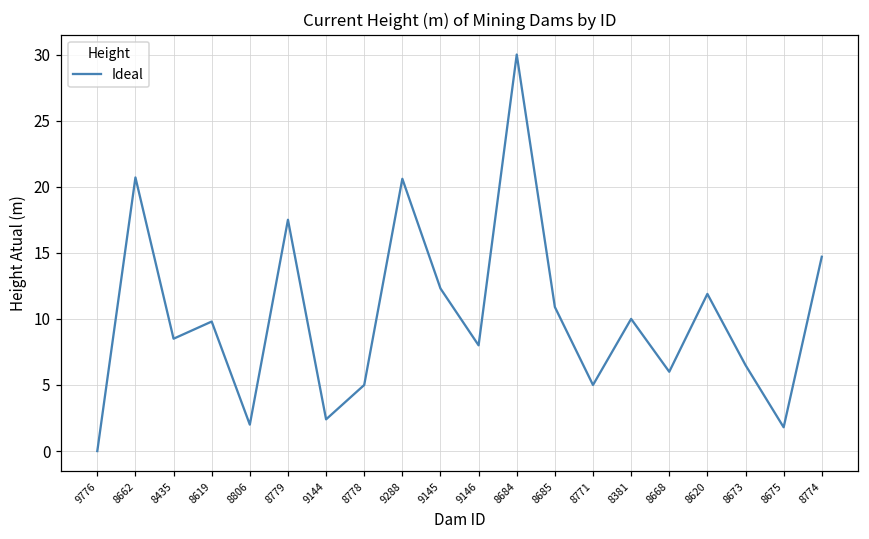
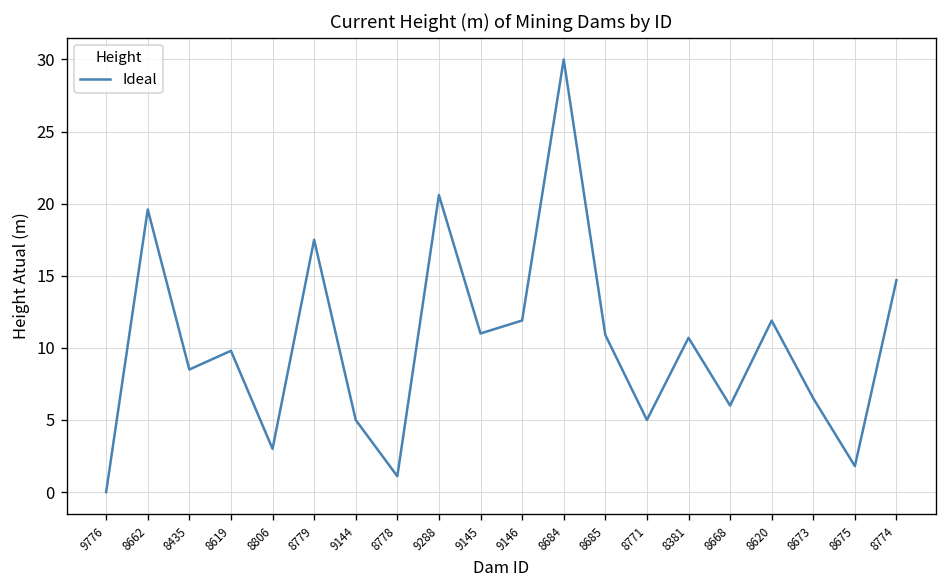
  {
    "9776": 0.0,
-   "8662": 20.7,
+   "8662": 19.6,
    "8435": 8.5,
    "8619": 9.8,
-   "8806": 2,
+   "8806": 3,
    "8779": 17.5,
-   "9144": 2.4,
-   "8778": 5.0,
+   "9144": 5.0,
+   "8778": 1.1,
    "9288": 20.6,
-   "9145": 12.3,
-   "9146": 8.0,
+   "9145": 11.0,
+   "9146": 11.9,
    "8684": 30.0,
    "8685": 10.9,
    "8771": 5.0,
-   "8381": 10.0,
+   "8381": 10.7,
    "8668": 6.0,
    "8620": 11.9,
    "8673": 6.5,
    "8675": 1.8,
    "8774": 14.7
  }
